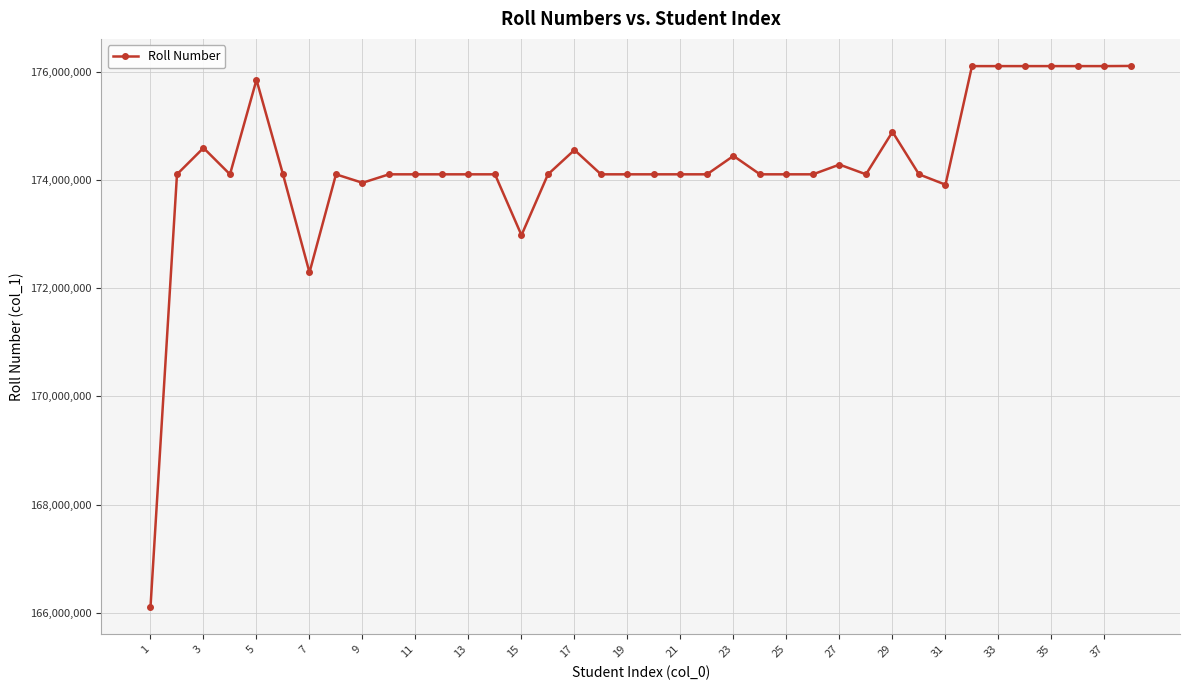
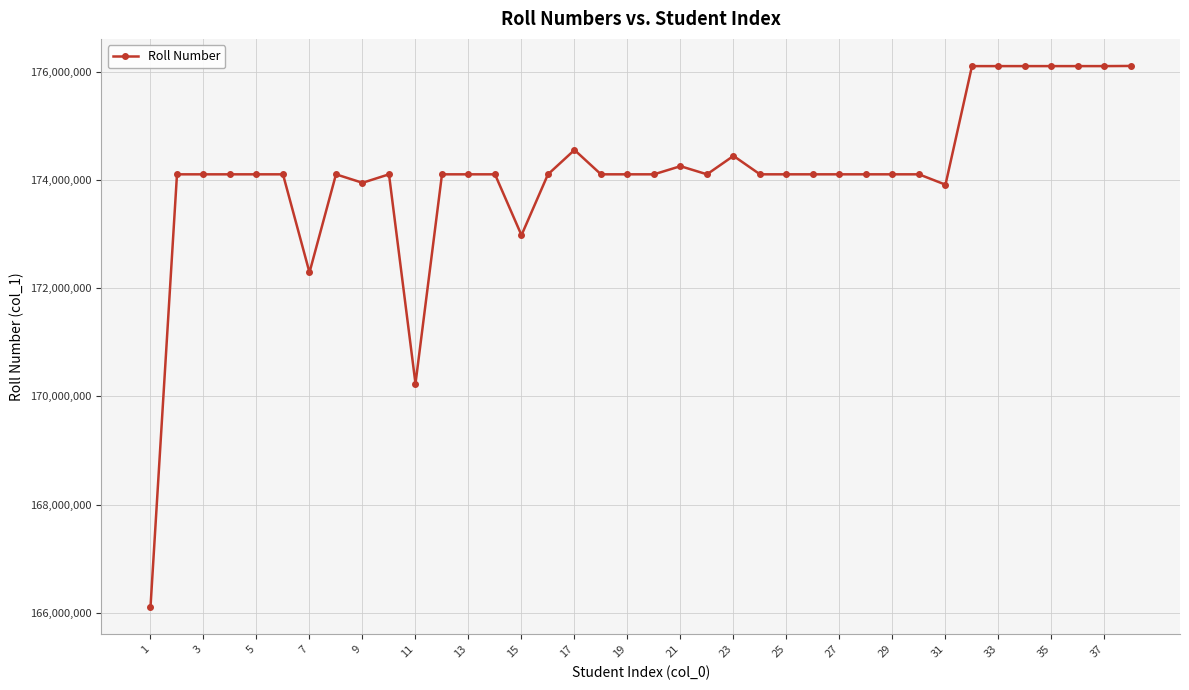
  {
    "1": "166,100,000",
-   "3": "174,600,000",
-   "5": "175,900,000",
+   "3": "174,100,000",
+   "5": "174,100,000",
    "7": "172,300,000",
    "9": "173,900,000",
-   "11": "174,100,000",
+   "11": "170,200,000",
    "13": "174,100,000",
    "15": "173,000,000",
    "17": "174,600,000",
    "19": "174,100,000",
-   "21": "174,100,000",
+   "21": "174,300,000",
    "23": "174,400,000",
    "25": "174,100,000",
-   "27": "174,300,000",
-   "29": "174,900,000",
+   "27": "174,100,000",
+   "29": "174,100,000",
    "31": "173,900,000",
    "33": "176,100,000",
    "35": "176,100,000",
    "37": "176,100,000"
  }
